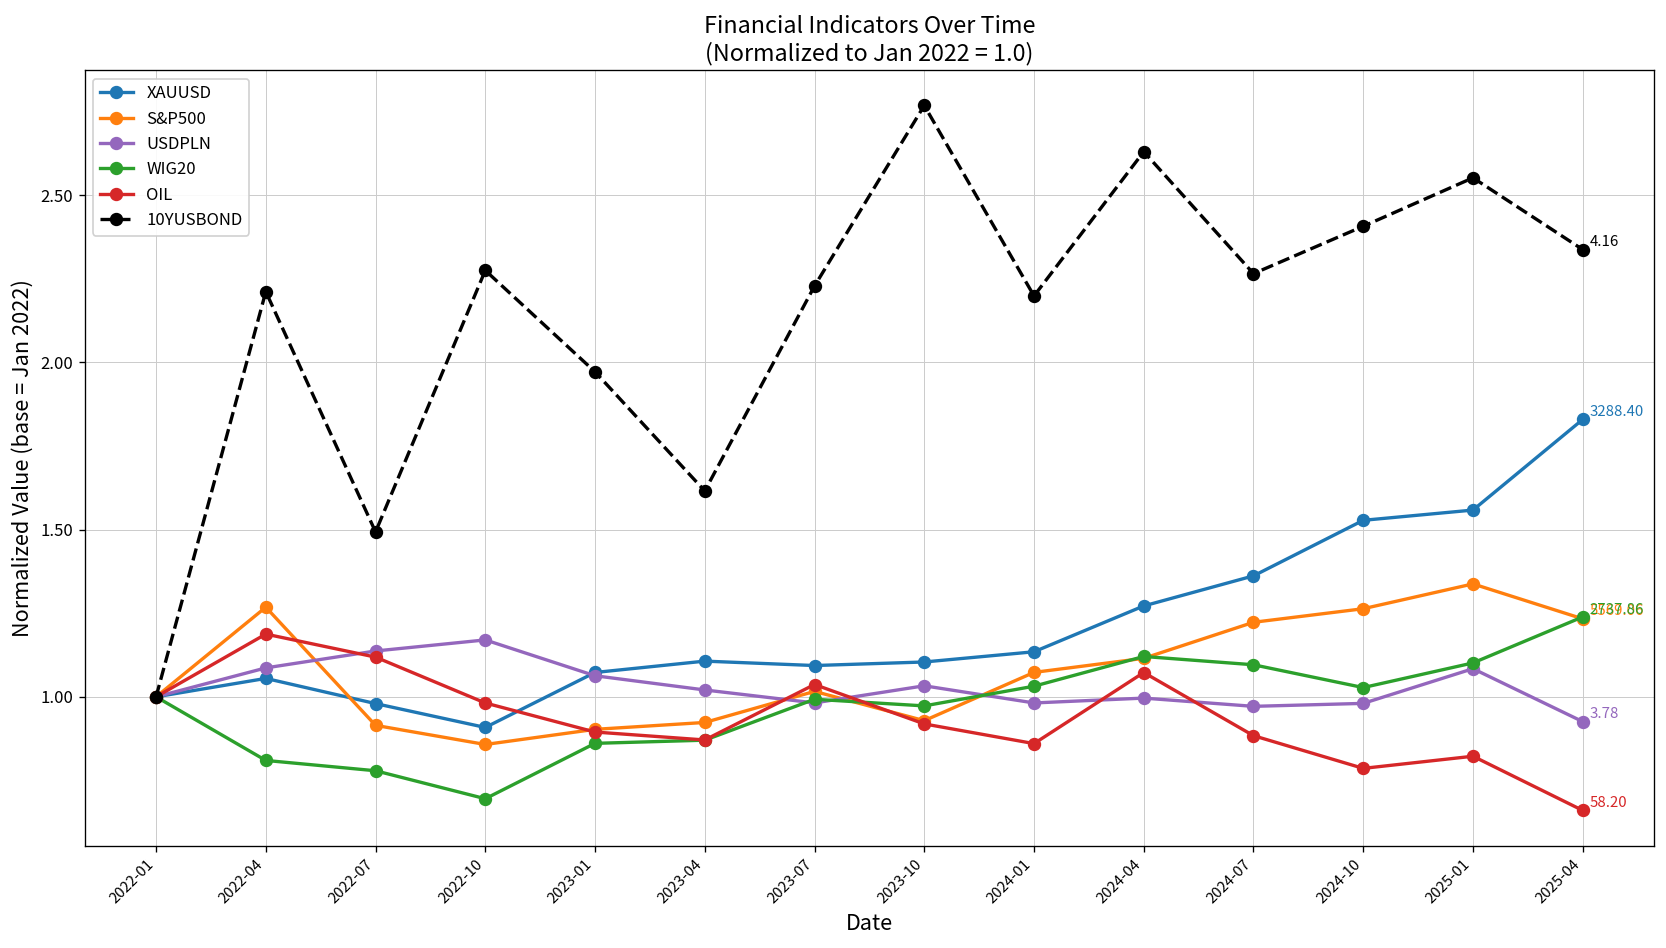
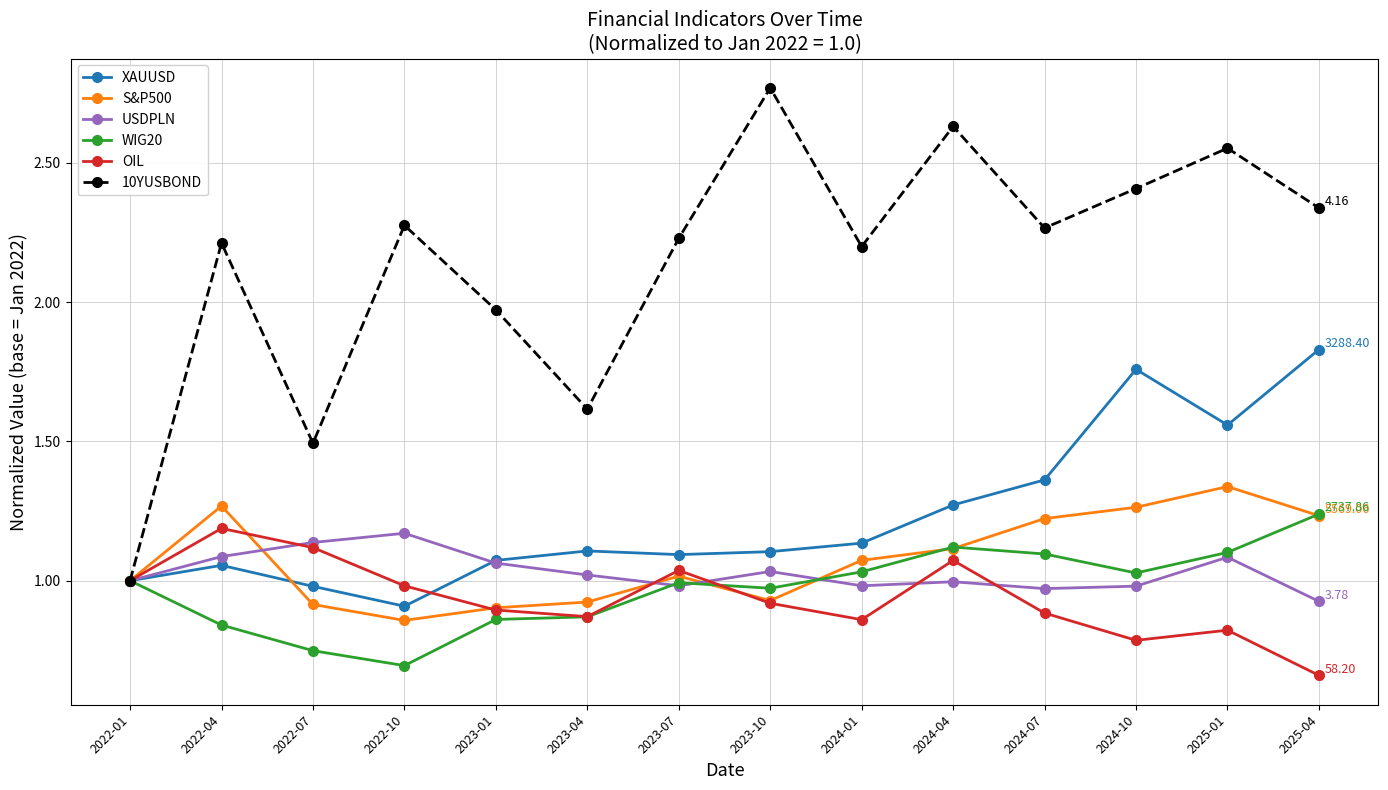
  {
    "XAUUSD": {
      "2022-04": 1.06,
      "2022-07": 0.98,
      "2022-10": 0.91,
      "2023-01": 1.07,
      "2023-04": 1.11,
      "2023-07": 1.09,
      "2023-10": 1.10,
      "2024-01": 1.13,
      "2024-04": 1.27,
      "2024-07": 1.36,
-     "2024-10": 1.53,
+     "2024-10": 1.76,
      "2025-01": 1.56
    },
    "S&P500": {
      "2022-04": 1.27,
      "2022-07": 0.91,
      "2022-10": 0.86,
      "2023-04": 0.92,
      "2023-07": 1.02,
      "2023-10": 0.93,
      "2024-01": 1.07,
      "2024-07": 1.22,
      "2024-10": 1.26,
      "2025-01": 1.34
    },
    "USDPLN": {
      "2022-04": 1.09,
      "2022-07": 1.14,
      "2022-10": 1.17,
      "2023-01": 1.06,
      "2023-04": 1.02,
      "2023-07": 0.98,
      "2023-10": 1.03,
      "2024-01": 0.98,
      "2024-04": 1.00,
      "2024-07": 0.97,
      "2024-10": 0.98,
      "2025-01": 1.08
    },
    "WIG20": {
-     "2022-04": 0.81,
-     "2022-07": 0.78,
+     "2022-04": 0.84,
+     "2022-07": 0.75,
      "2022-10": 0.70,
      "2023-01": 0.86,
      "2023-07": 0.99,
      "2023-10": 0.97,
      "2024-01": 1.03,
      "2024-07": 1.10,
      "2024-10": 1.03,
      "2025-01": 1.10
    },
    "OIL": {
      "2022-04": 1.19,
      "2022-07": 1.12,
      "2022-10": 0.98,
      "2023-07": 1.04,
      "2023-10": 0.92,
      "2024-01": 0.86,
      "2024-04": 1.07,
      "2024-07": 0.88,
      "2024-10": 0.79,
      "2025-01": 0.82
    },
    "10YUSBOND": {
      "2022-04": 2.21,
      "2022-07": 1.49,
      "2022-10": 2.28,
      "2023-01": 1.97,
      "2023-04": 1.62,
      "2023-07": 2.23,
      "2023-10": 2.77,
      "2024-01": 2.20,
      "2024-04": 2.63,
      "2024-07": 2.27,
      "2024-10": 2.41,
      "2025-01": 2.55
    }
  }
